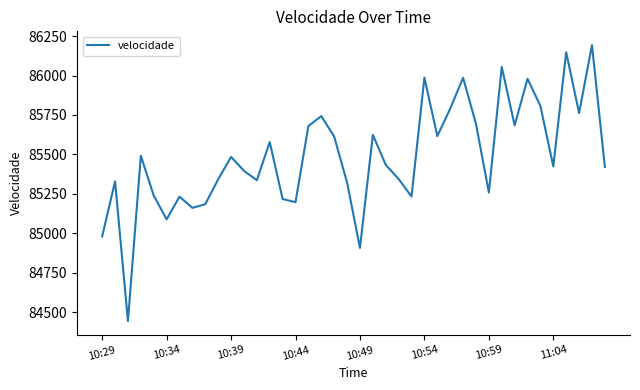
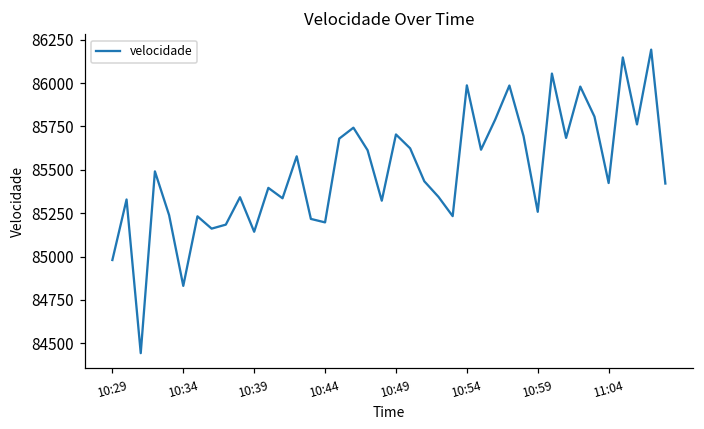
  {
    "10:29": 84980,
-   "10:34": 85090,
-   "10:39": 85480,
+   "10:34": 84830,
+   "10:39": 85140,
    "10:44": 85200,
-   "10:49": 84910,
+   "10:49": 85700,
    "10:54": 85990,
    "10:59": 85260,
    "11:04": 85420
  }
